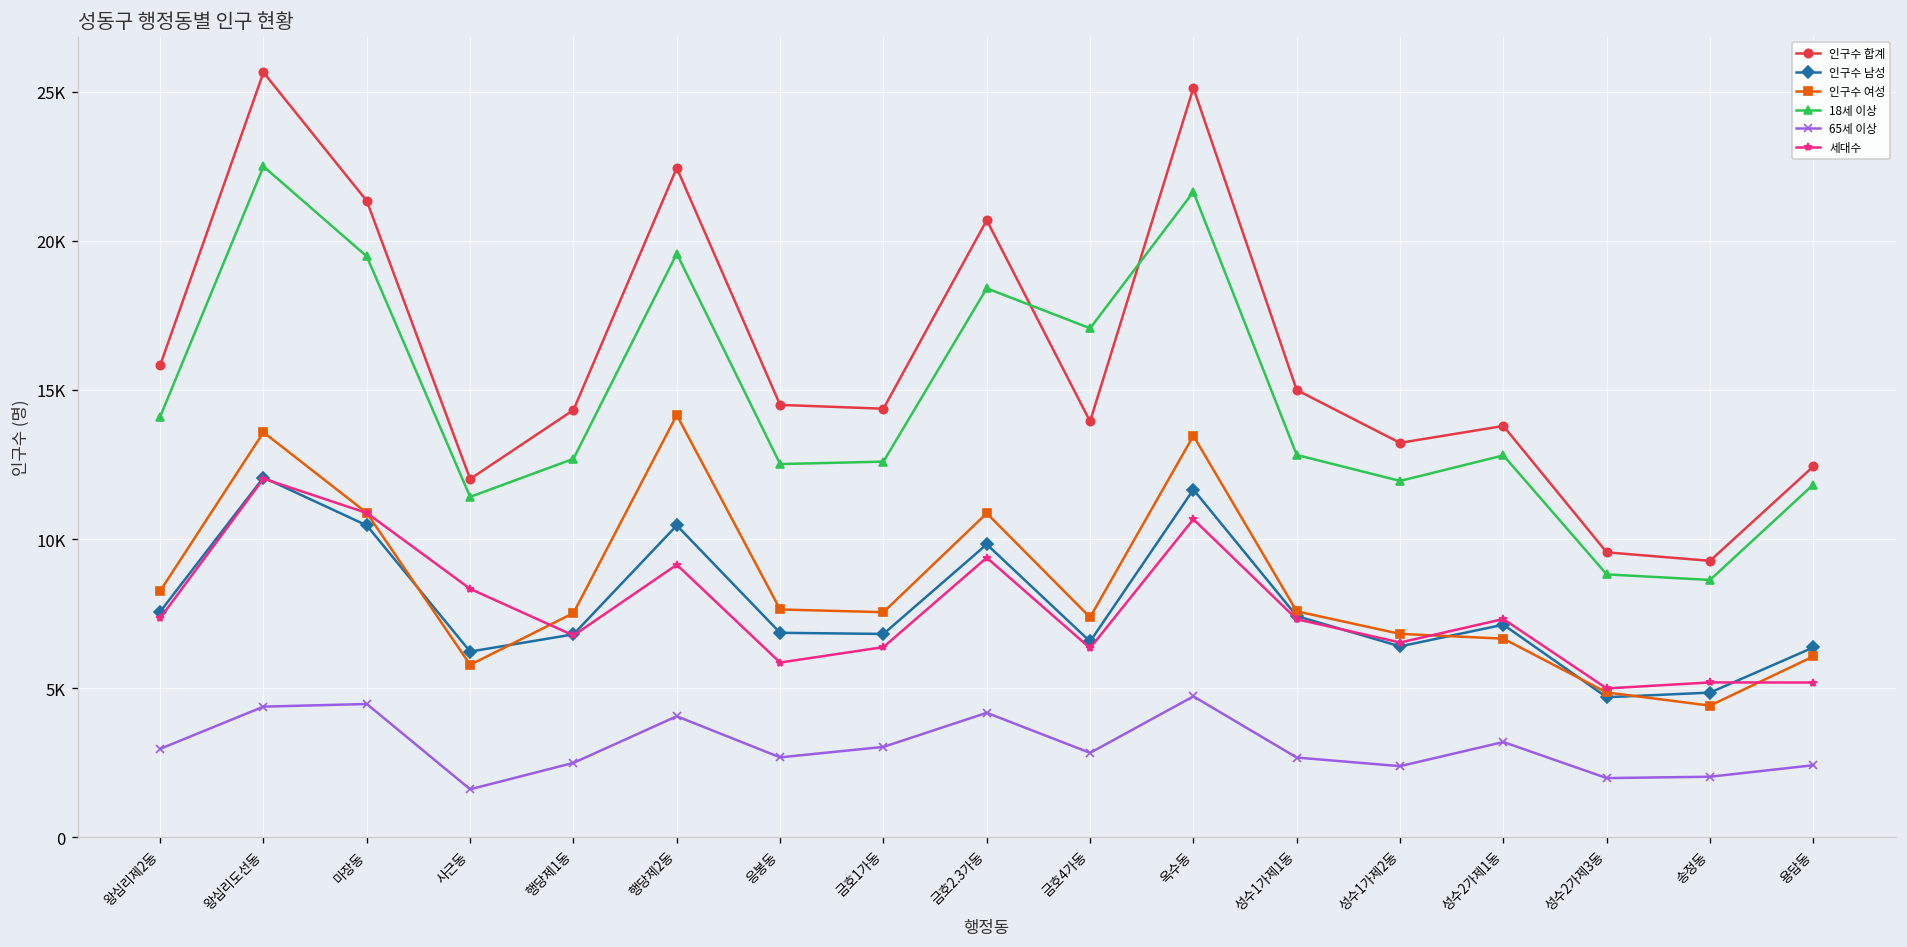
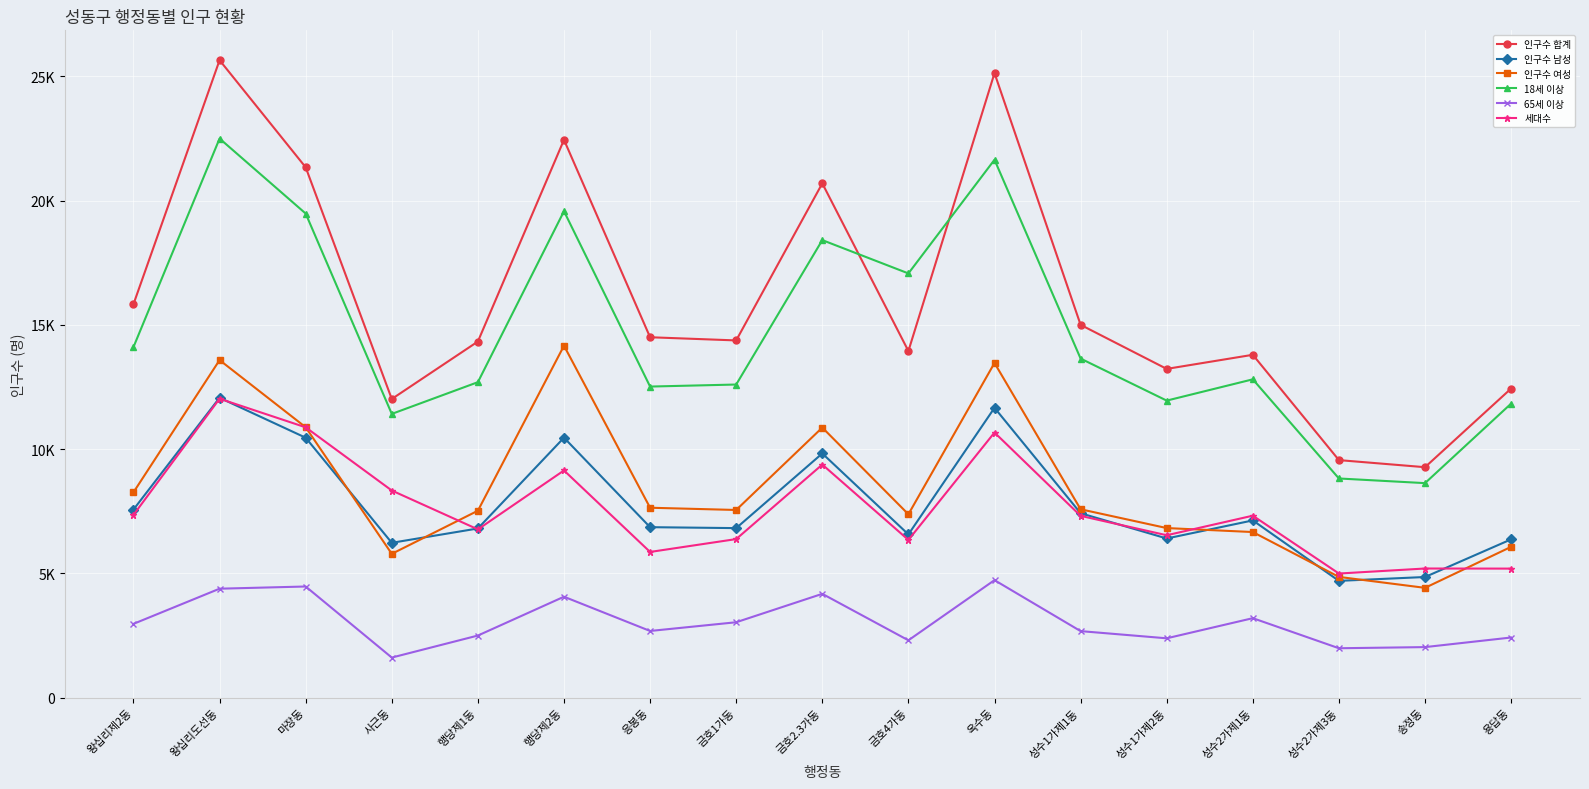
  {
    "인구수 합계": {
      "왕십리제2동": 15800,
      "왕십리도선동": 25600,
      "마장동": 21300,
      "사근동": 12000,
      "행당제1동": 14300,
      "행당제2동": 22400,
      "응봉동": 14500,
      "금호1가동": 14400,
      "금호2.3가동": 20700,
      "금호4가동": 13900,
      "옥수동": 25100,
      "성수1가제1동": 15000,
      "성수1가제2동": 13200,
      "성수2가제1동": 13800,
      "성수2가제3동": 9600,
      "송정동": 9300,
      "용답동": 12400
    },
    "인구수 남성": {
      "왕십리제2동": 7600,
      "마장동": 10500,
      "사근동": 6200,
      "행당제2동": 10500,
      "응봉동": 6900,
      "금호1가동": 6800,
      "금호2.3가동": 9800,
      "금호4가동": 6600,
      "옥수동": 11700,
      "성수1가제1동": 7400,
      "성수1가제2동": 6400,
      "성수2가제1동": 7100,
      "성수2가제3동": 4700,
      "송정동": 4900,
      "용답동": 6400
    },
    "인구수 여성": {
      "왕십리제2동": 8300,
      "왕십리도선동": 13600,
      "사근동": 5800,
      "행당제1동": 7500,
      "행당제2동": 14200,
      "응봉동": 7600,
      "금호1가동": 7600,
      "금호2.3가동": 10900,
      "금호4가동": 7400,
      "옥수동": 13500,
      "성수1가제1동": 7600,
      "성수1가제2동": 6800,
      "성수2가제1동": 6700,
      "성수2가제3동": 4900,
      "송정동": 4400,
      "용답동": 6100
    },
    "18세 이상": {
      "왕십리제2동": 14100,
      "왕십리도선동": 22500,
      "마장동": 19500,
      "사근동": 11400,
      "행당제1동": 12700,
      "행당제2동": 19600,
      "응봉동": 12500,
      "금호1가동": 12600,
      "금호2.3가동": 18400,
      "금호4가동": 17100,
      "옥수동": 21600,
-     "성수1가제1동": 12800,
+     "성수1가제1동": 13600,
      "성수1가제2동": 12000,
      "성수2가제1동": 12800,
      "성수2가제3동": 8800,
      "송정동": 8600,
      "용답동": 11800
    },
    "65세 이상": {
      "왕십리제2동": 3000,
      "왕십리도선동": 4400,
      "마장동": 4500,
      "사근동": 1600,
      "행당제1동": 2500,
      "행당제2동": 4100,
      "응봉동": 2700,
      "금호1가동": 3000,
      "금호2.3가동": 4200,
-     "금호4가동": 2800,
+     "금호4가동": 2300,
      "옥수동": 4700,
      "성수1가제1동": 2700,
      "성수1가제2동": 2400,
      "성수2가제1동": 3200,
      "성수2가제3동": 2000,
      "송정동": 2000,
      "용답동": 2400
    },
    "세대수": {
      "왕십리제2동": 7400,
      "사근동": 8300,
      "행당제2동": 9100,
      "응봉동": 5900,
      "금호1가동": 6400,
      "금호2.3가동": 9400,
      "금호4가동": 6300,
      "옥수동": 10700,
      "성수1가제1동": 7300,
      "성수1가제2동": 6500,
      "성수2가제1동": 7300,
      "성수2가제3동": 5000,
      "송정동": 5200,
      "용답동": 5200
    }
  }
